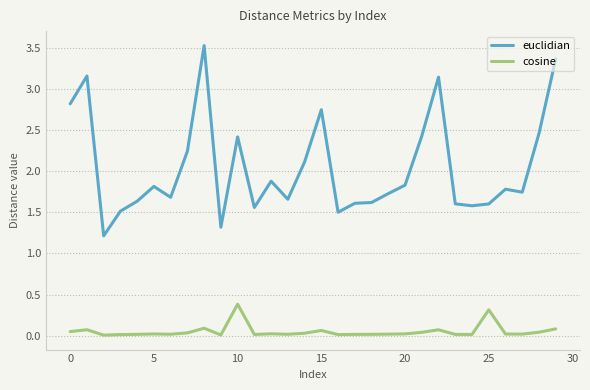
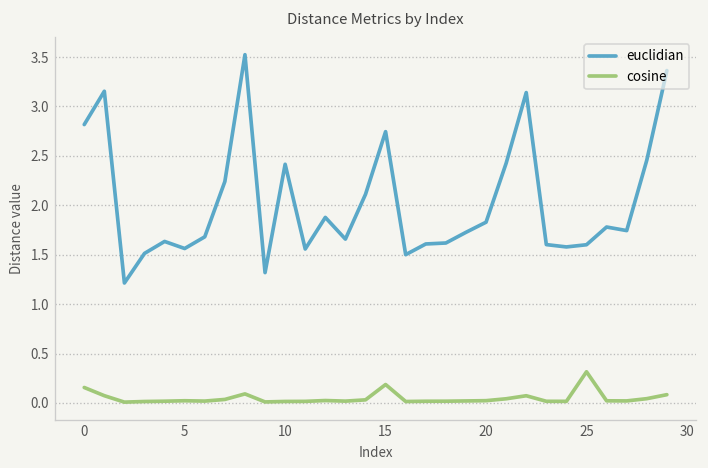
  {
    "euclidian": {
      "0": 2.8,
-     "5": 1.8,
+     "5": 1.6,
      "10": 2.4,
      "15": 2.7,
      "20": 1.8,
      "25": 1.6
    },
    "cosine": {
-     "0": 0.1,
+     "0": 0.2,
      "5": 0.0,
-     "10": 0.4,
-     "15": 0.1,
+     "10": 0.0,
+     "15": 0.2,
      "20": 0.0,
      "25": 0.3
    }
  }
